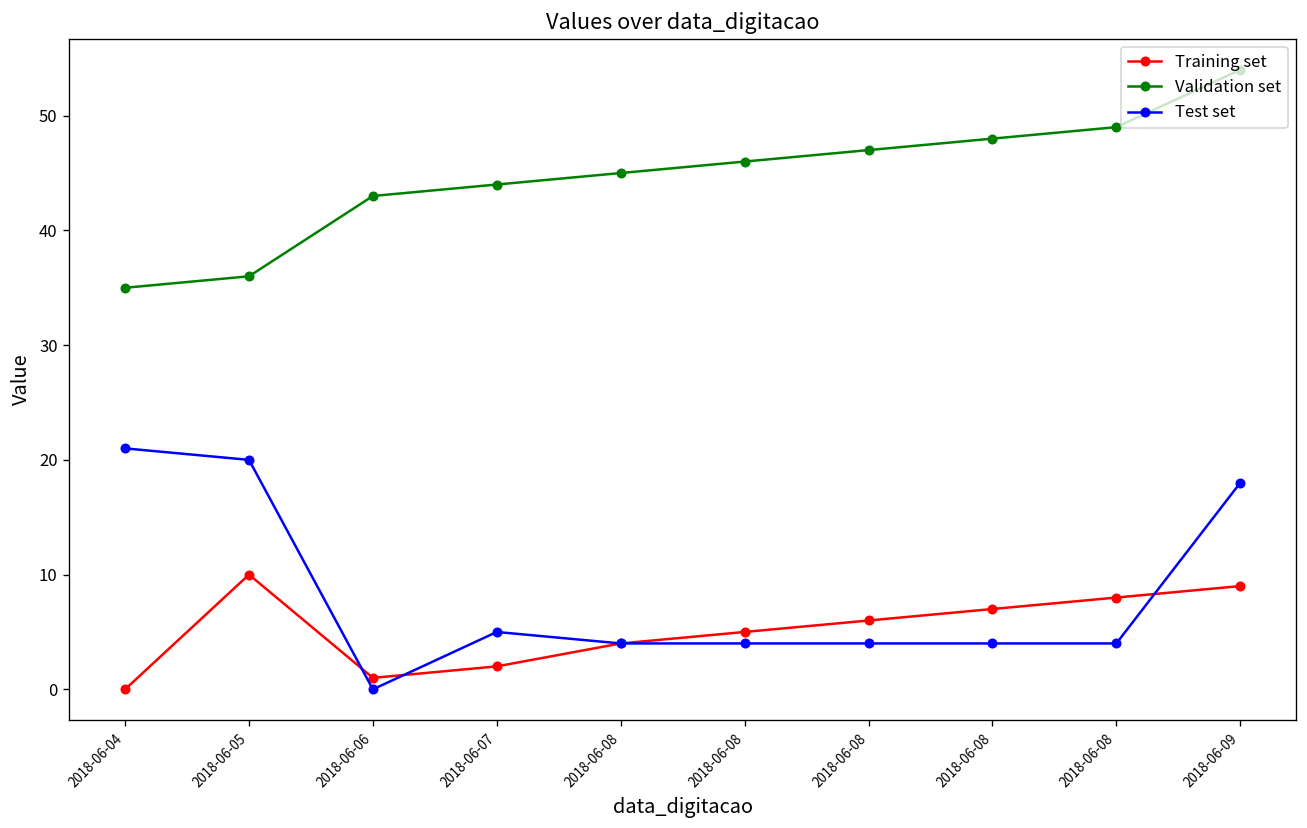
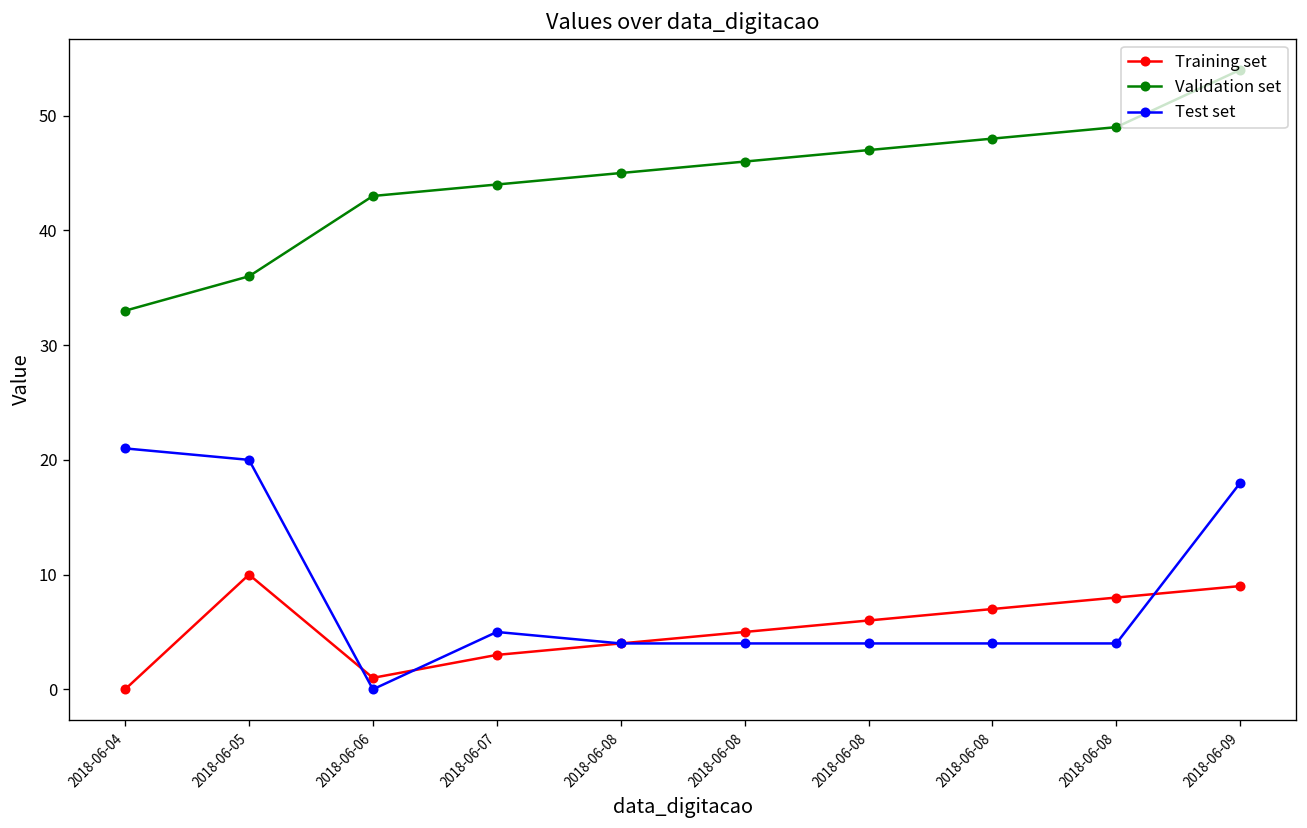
  {
    "Training set": {
      "2018-06-04": 0,
      "2018-06-05": 10,
      "2018-06-06": 1,
-     "2018-06-07": 2,
+     "2018-06-07": 3,
      "2018-06-09": 9
    },
    "Validation set": {
-     "2018-06-04": 35,
+     "2018-06-04": 33,
      "2018-06-05": 36,
      "2018-06-06": 43,
      "2018-06-07": 44
    },
    "Test set": {
      "2018-06-04": 21,
      "2018-06-05": 20,
      "2018-06-06": 0,
      "2018-06-07": 5,
      "2018-06-09": 18
    }
  }
